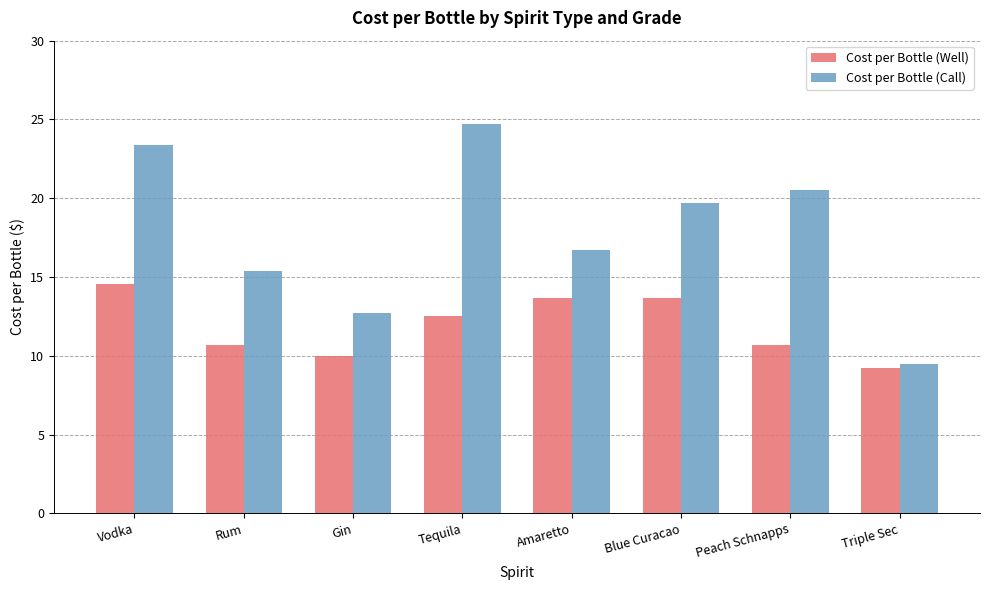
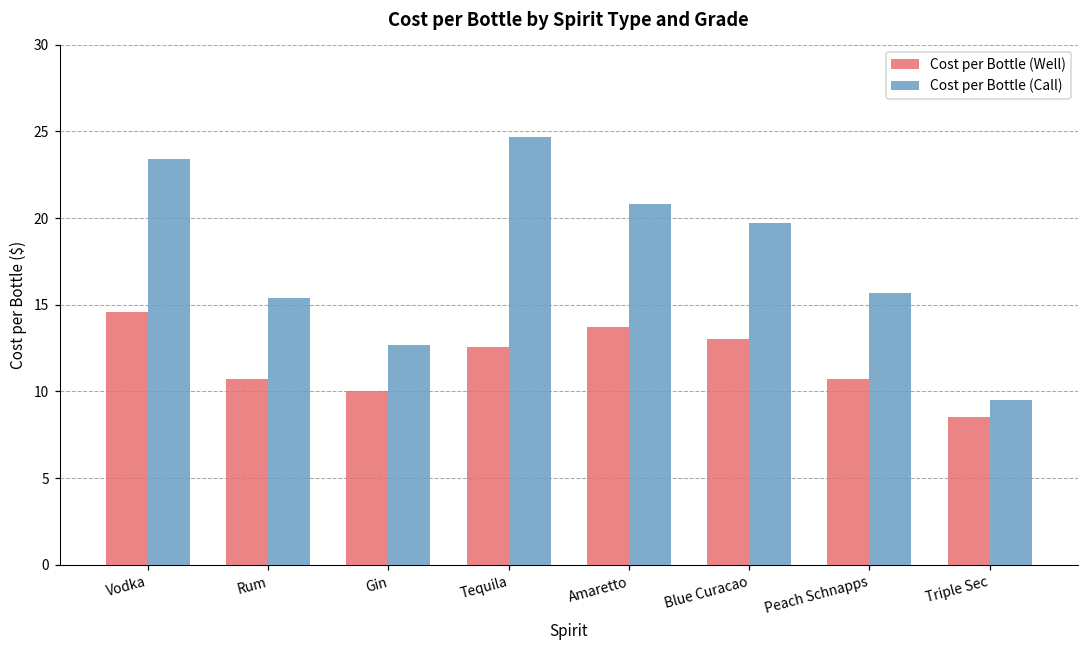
  {
    "Cost per Bottle (Well)": {
      "Vodka": 14.6,
      "Rum": 10.7,
      "Gin": 10.0,
      "Tequila": 12.6,
      "Amaretto": 13.7,
-     "Blue Curacao": 13.7,
+     "Blue Curacao": 13.0,
      "Peach Schnapps": 10.7,
-     "Triple Sec": 9.2
+     "Triple Sec": 8.5
    },
    "Cost per Bottle (Call)": {
      "Vodka": 23.4,
      "Rum": 15.4,
      "Gin": 12.7,
      "Tequila": 24.7,
-     "Amaretto": 16.7,
+     "Amaretto": 20.8,
      "Blue Curacao": 19.7,
-     "Peach Schnapps": 20.5,
+     "Peach Schnapps": 15.7,
      "Triple Sec": 9.5
    }
  }
